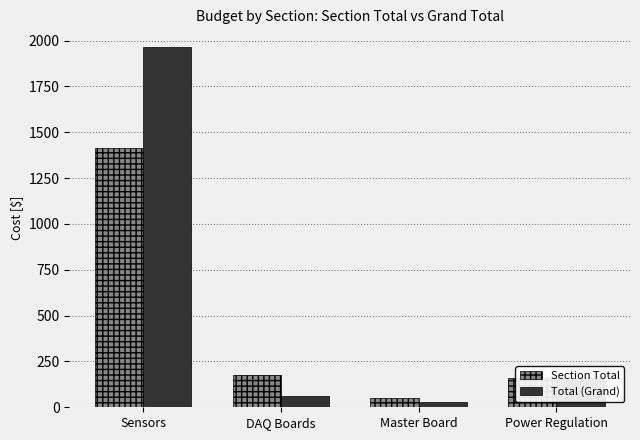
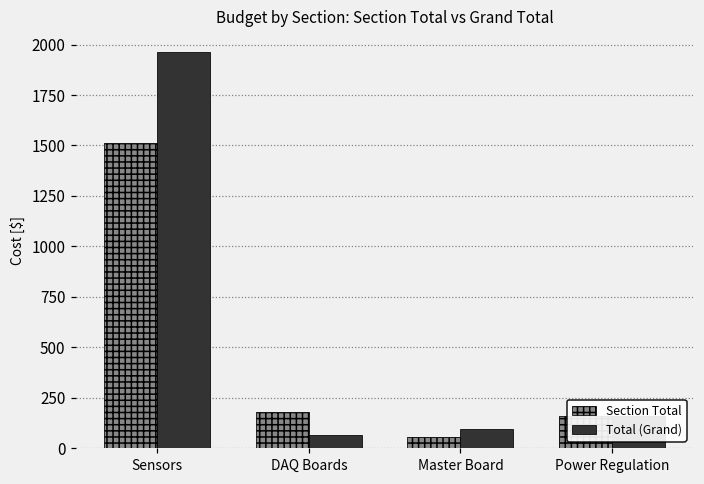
  {
    "Section Total": {
-     "Sensors": 1410,
+     "Sensors": 1510,
      "DAQ Boards": 180,
      "Master Board": 50
    },
    "Total (Grand)": {
      "Sensors": 1960,
      "DAQ Boards": 60,
-     "Master Board": 30
+     "Master Board": 100
    }
  }
